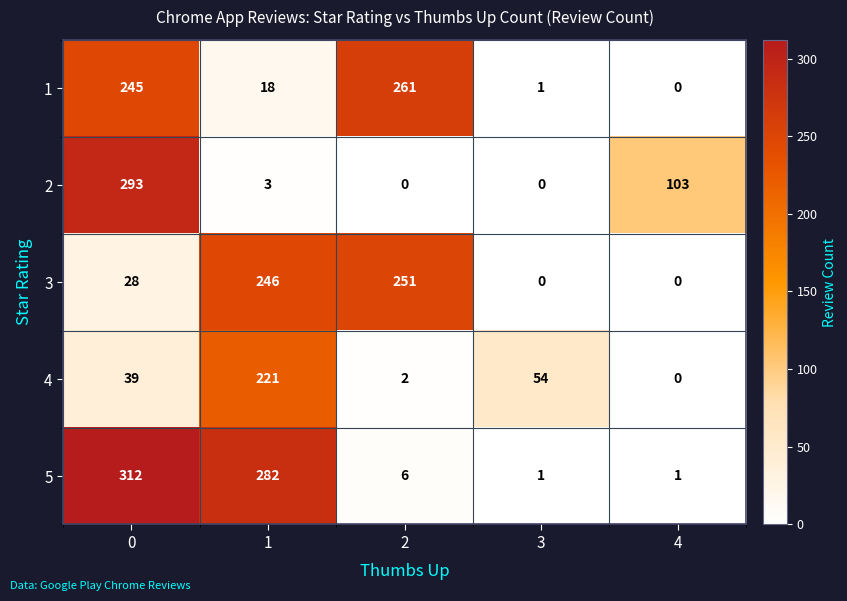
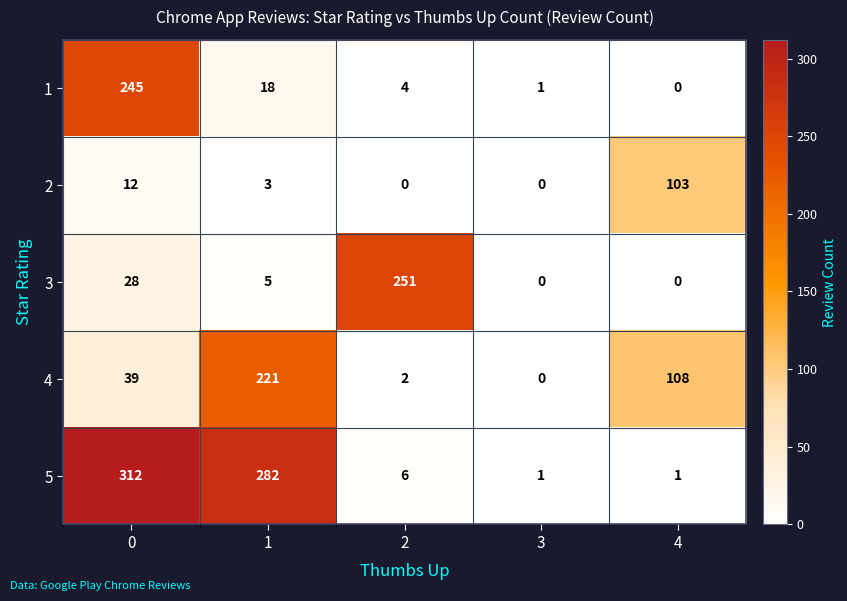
  {
    "1": {
      "0": 245,
      "1": 18,
-     "2": 261,
+     "2": 4,
      "3": 1,
      "4": 0
    },
    "2": {
-     "0": 293,
+     "0": 12,
      "1": 3,
      "2": 0,
      "3": 0,
      "4": 103
    },
    "3": {
      "0": 28,
-     "1": 246,
+     "1": 5,
      "2": 251,
      "3": 0,
      "4": 0
    },
    "4": {
      "0": 39,
      "1": 221,
      "2": 2,
-     "3": 54,
-     "4": 0
+     "3": 0,
+     "4": 108
    },
    "5": {
      "0": 312,
      "1": 282,
      "2": 6,
      "3": 1,
      "4": 1
    }
  }
